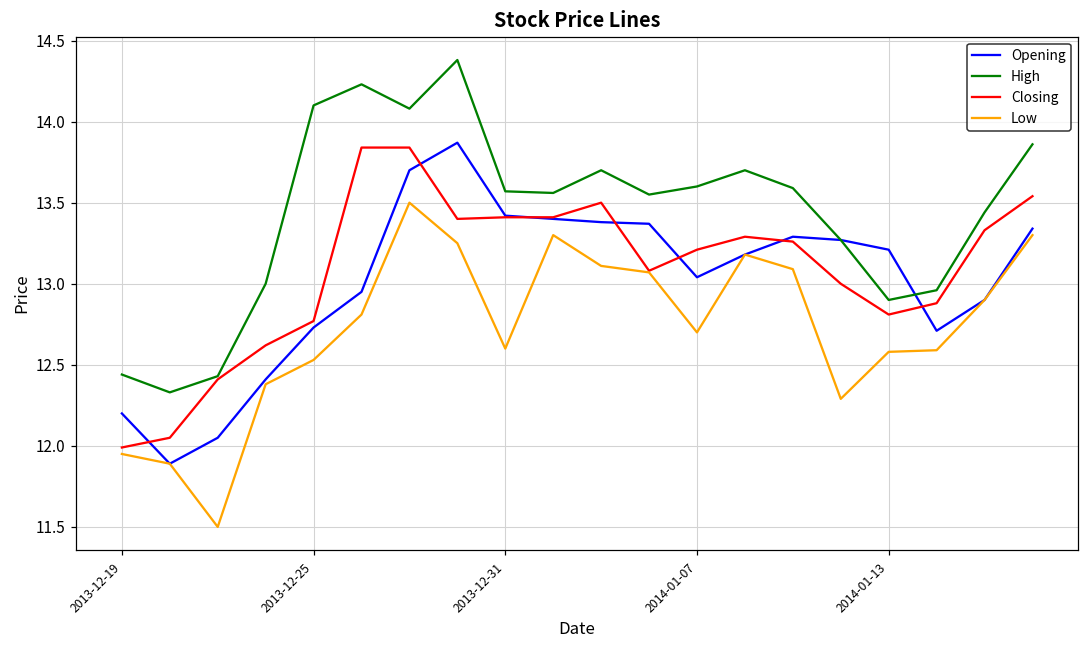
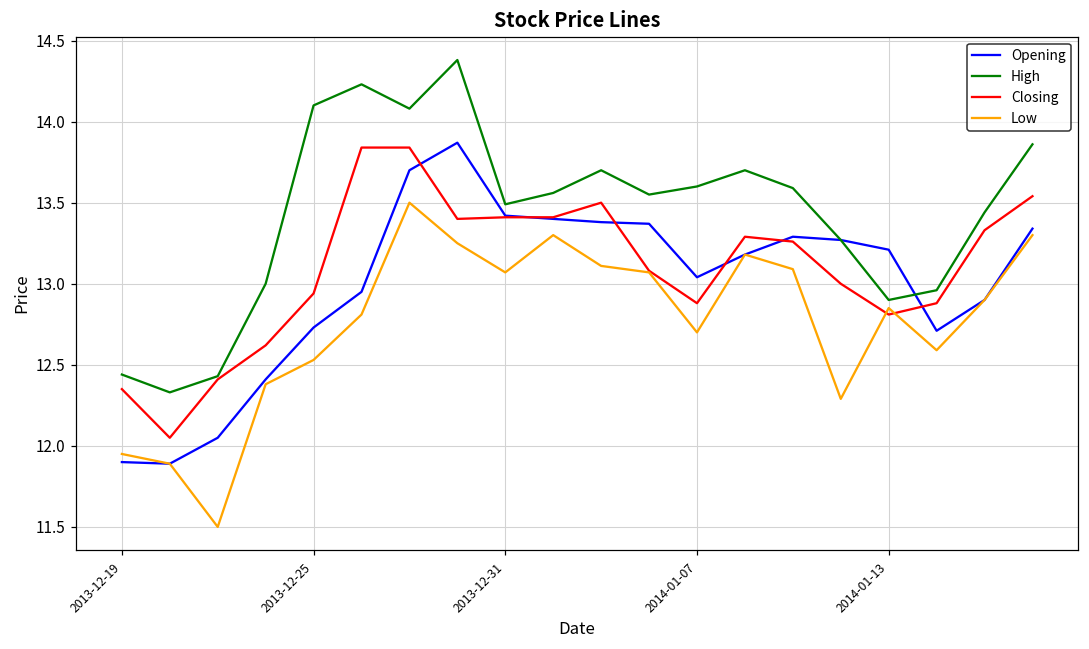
  {
    "Opening": {
-     "2013-12-19": 12.2,
+     "2013-12-19": 11.9,
      "2013-12-25": 12.73,
      "2014-01-07": 13.04,
      "2014-01-13": 13.2
    },
    "High": {
      "2013-12-19": 12.44,
      "2013-12-25": 14.10,
-     "2013-12-31": 13.57,
+     "2013-12-31": 13.49,
      "2014-01-07": 13.60,
      "2014-01-13": 12.90
    },
    "Closing": {
-     "2013-12-19": 11.99,
-     "2013-12-25": 12.77,
-     "2014-01-07": 13.21,
+     "2013-12-19": 12.35,
+     "2013-12-25": 12.94,
+     "2014-01-07": 12.88,
      "2014-01-13": 12.81
    },
    "Low": {
      "2013-12-19": 11.95,
      "2013-12-25": 12.53,
-     "2013-12-31": 12.60,
+     "2013-12-31": 13.07,
      "2014-01-07": 12.70,
-     "2014-01-13": 12.58
+     "2014-01-13": 12.85
    }
  }
